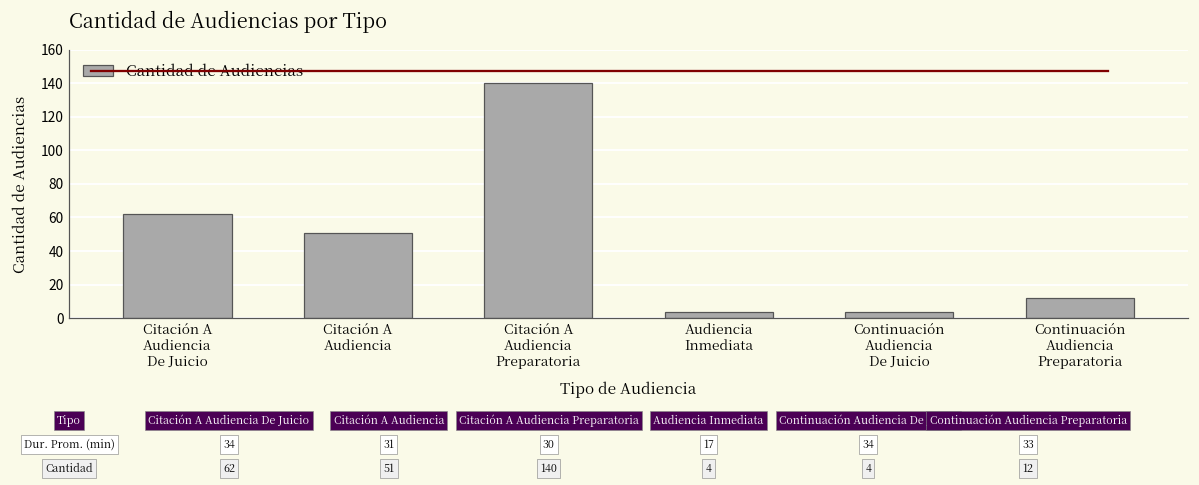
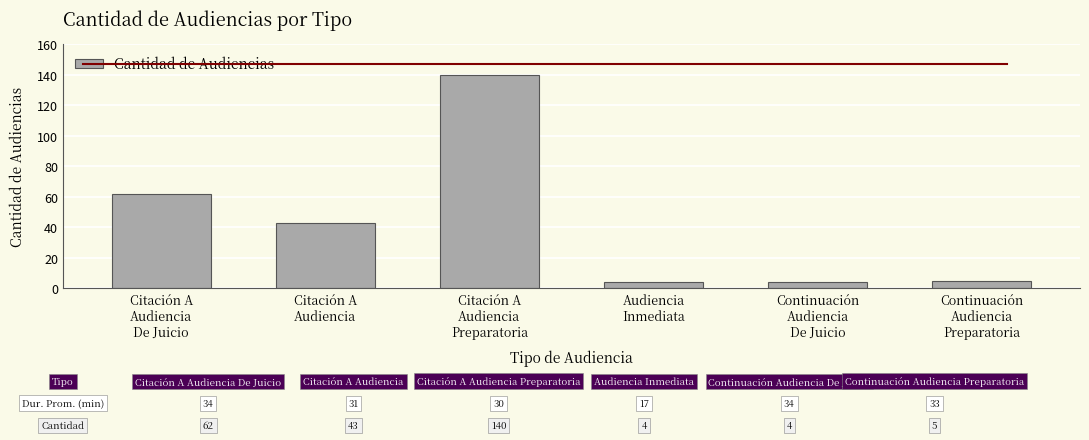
  {
-   "Citación A Audiencia": 51,
-   "Continuación Audiencia Preparatoria": 12
+   "Citación A Audiencia": 43,
+   "Continuación Audiencia Preparatoria": 5
  }
